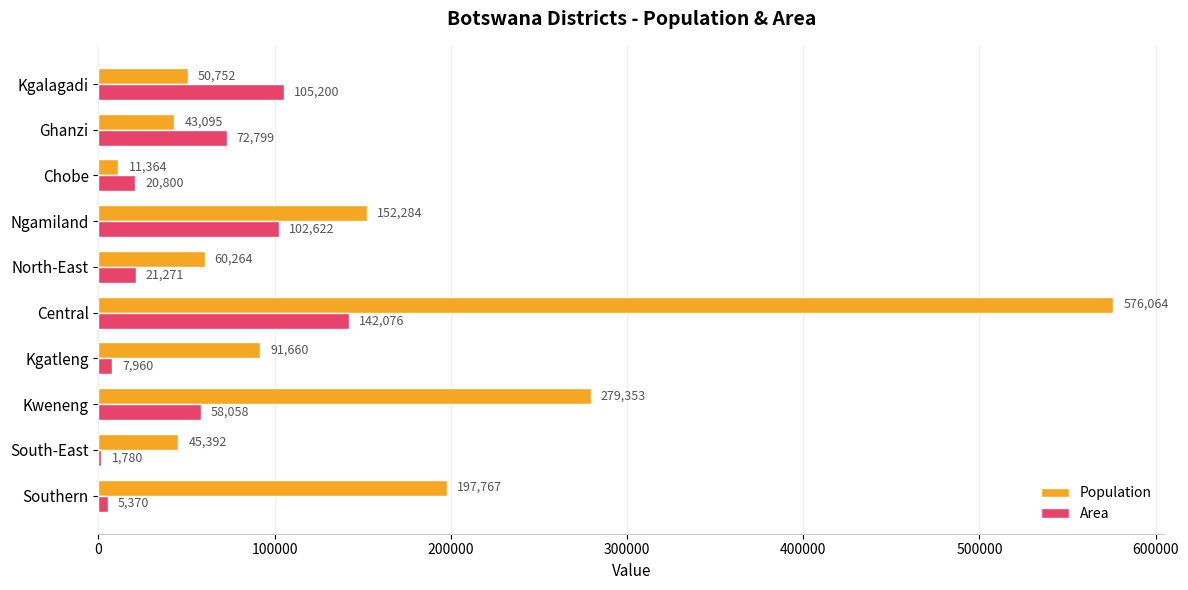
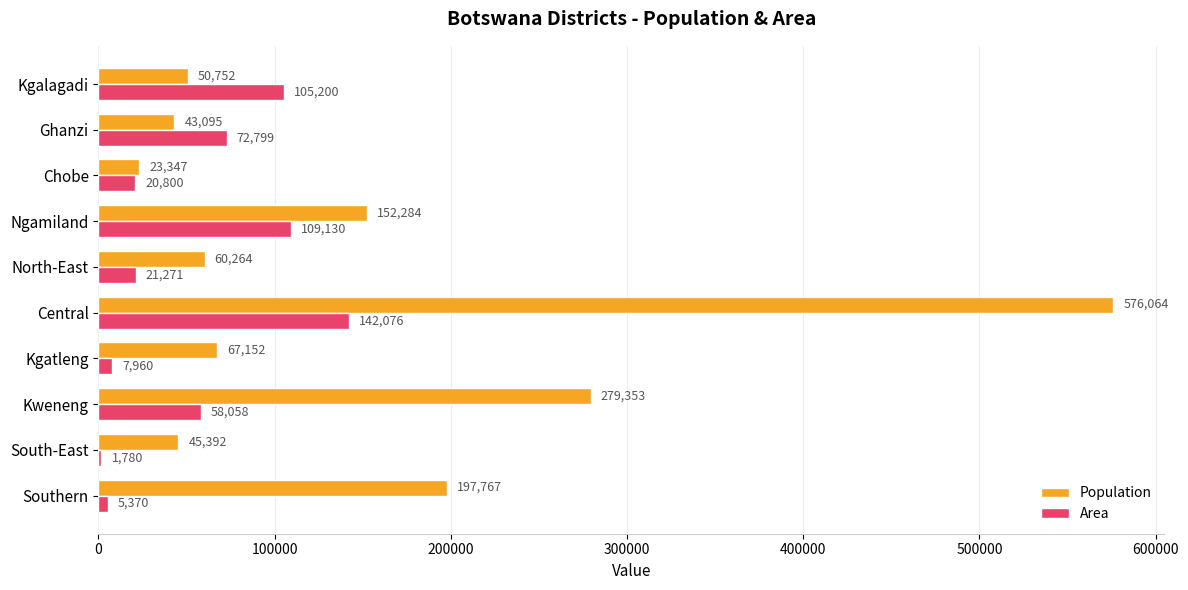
  {
    "Population": {
      "Kgalagadi": "50,752",
      "Ghanzi": "43,095",
-     "Chobe": "11,364",
+     "Chobe": "23,347",
      "Ngamiland": "152,284",
      "North-East": "60,264",
      "Central": "576,064",
-     "Kgatleng": "91,660",
+     "Kgatleng": "67,152",
      "Kweneng": "279,353",
      "South-East": "45,392",
      "Southern": "197,767"
    },
    "Area": {
      "Kgalagadi": "105,200",
      "Ghanzi": "72,799",
      "Chobe": "20,800",
-     "Ngamiland": "102,622",
+     "Ngamiland": "109,130",
      "North-East": "21,271",
      "Central": "142,076",
      "Kgatleng": "7,960",
      "Kweneng": "58,058",
      "South-East": "1,780",
      "Southern": "5,370"
    }
  }
